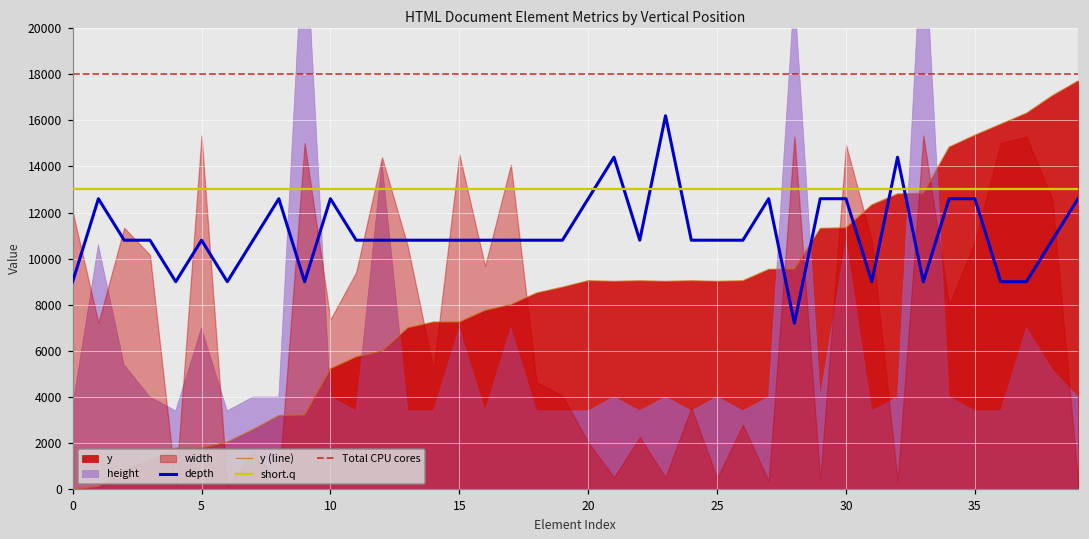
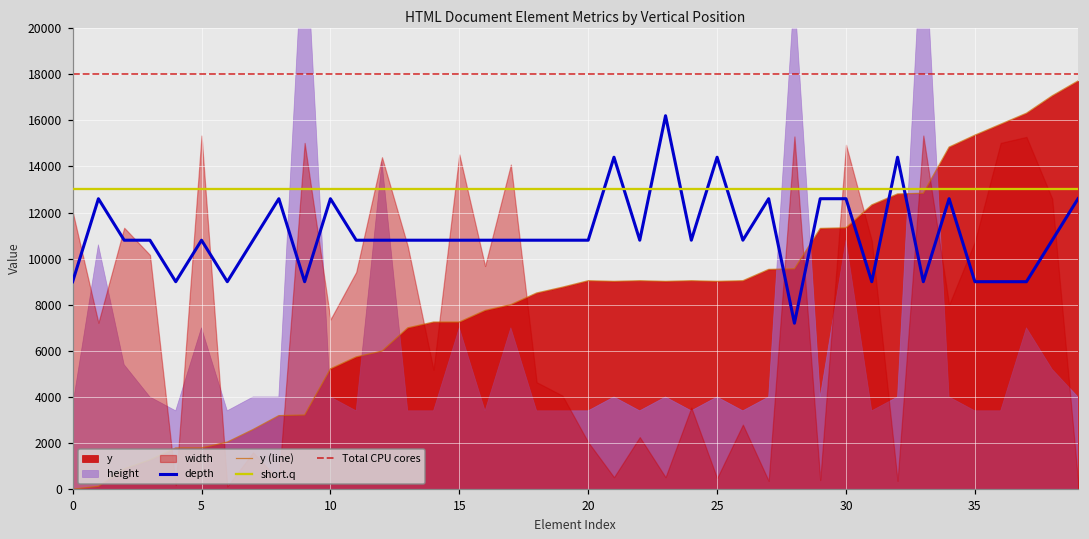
  {
    "depth": {
      "0": 9000,
      "5": 10800,
      "10": 12600,
      "15": 10800,
-     "20": 12600,
-     "25": 10800,
+     "20": 10800,
+     "25": 14400,
      "30": 12600,
-     "35": 12600
+     "35": 9000
    },
    "height": {
      "0": 3600,
      "5": 7000,
      "10": 4000,
      "15": 7000,
      "20": 3400,
      "25": 4000,
      "30": 10800,
      "35": 3400
    }
  }
